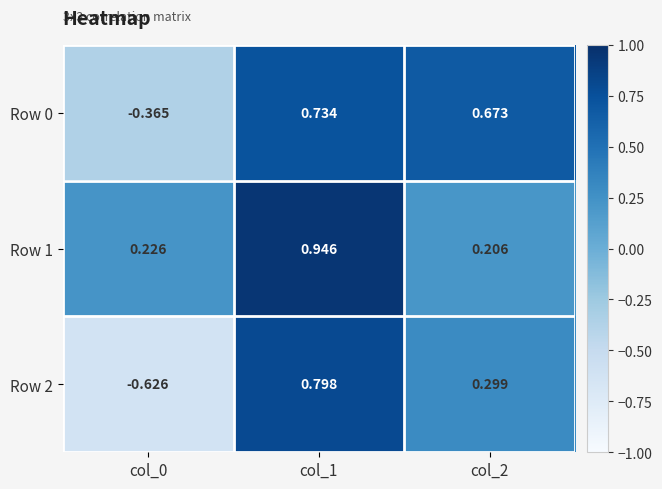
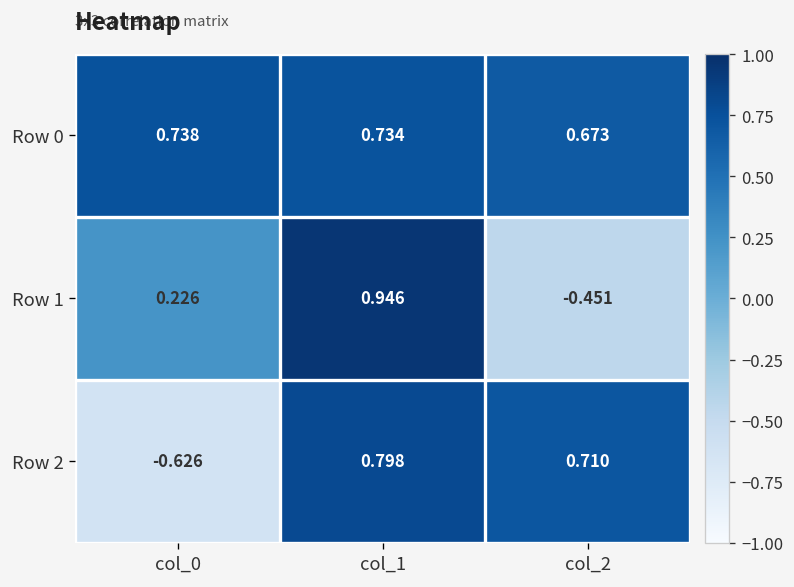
  {
    "Row 0": {
-     "col_0": -0.365,
+     "col_0": 0.738,
      "col_1": 0.734,
      "col_2": 0.673
    },
    "Row 1": {
      "col_0": 0.226,
      "col_1": 0.946,
-     "col_2": 0.206
+     "col_2": -0.451
    },
    "Row 2": {
      "col_0": -0.626,
      "col_1": 0.798,
-     "col_2": 0.299
+     "col_2": 0.710
    }
  }
